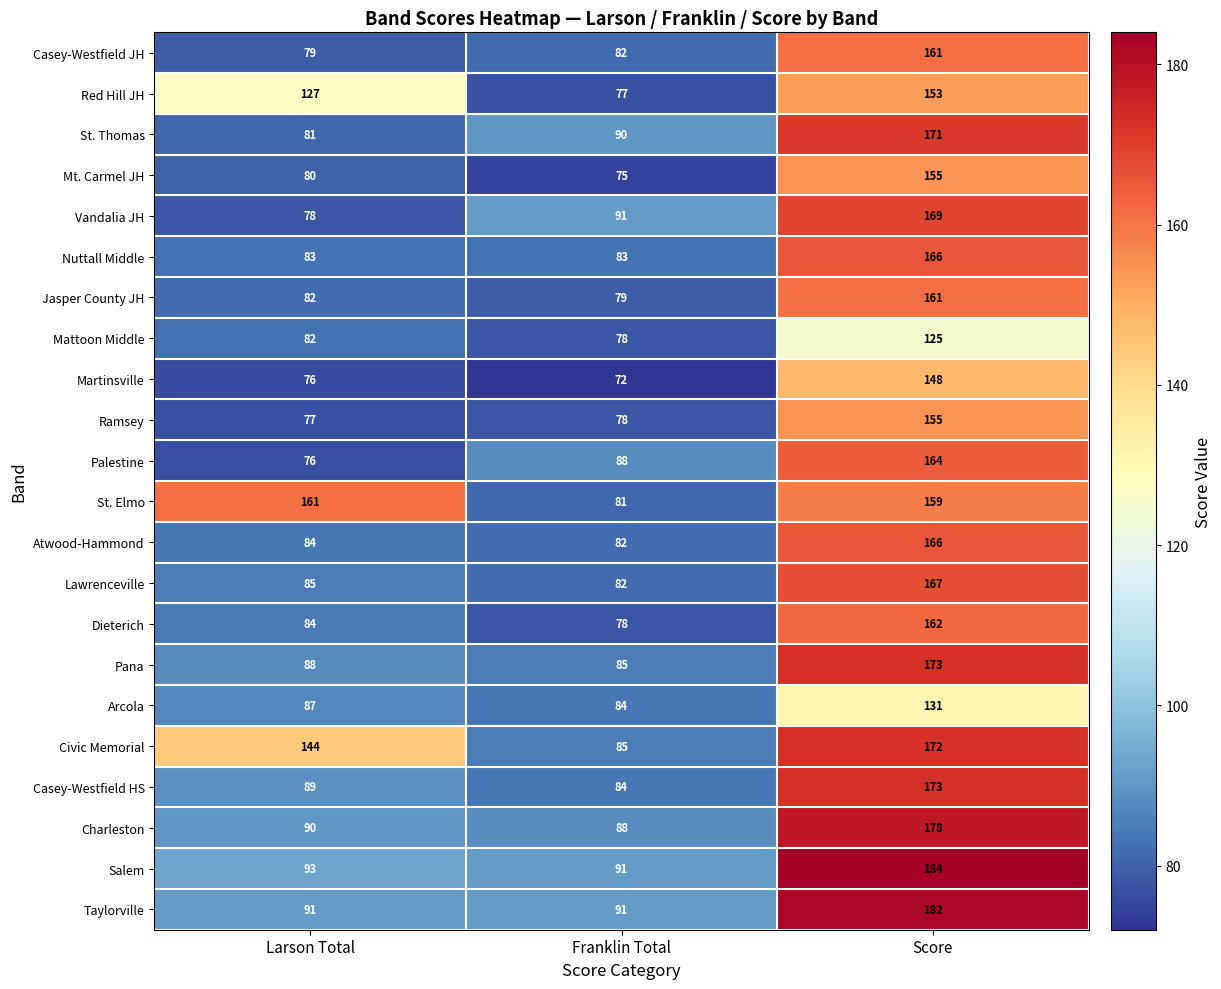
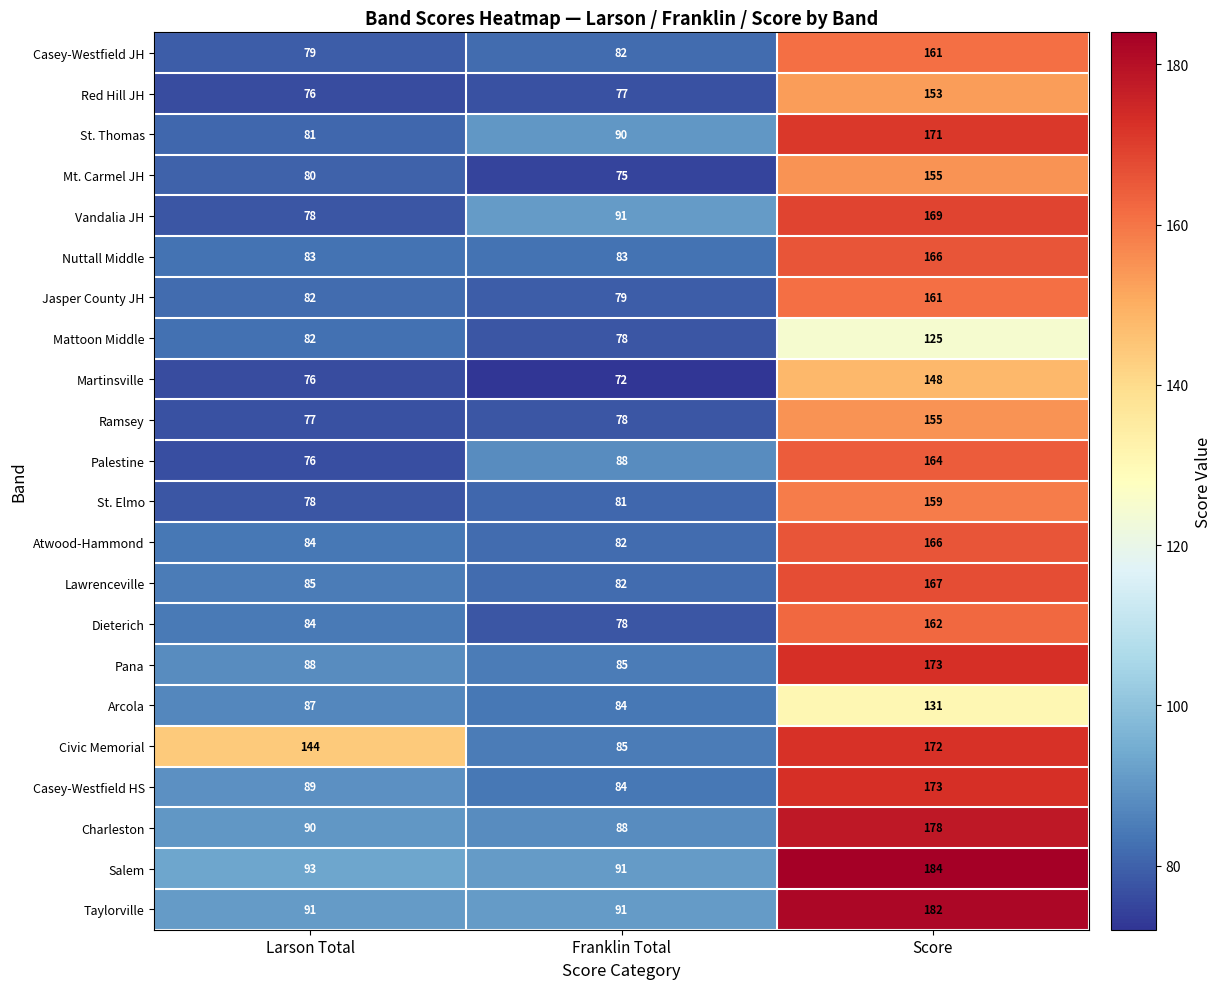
  {
    "Casey-Westfield JH": {
      "Larson Total": 79,
      "Franklin Total": 82,
      "Score": 161
    },
    "Red Hill JH": {
-     "Larson Total": 127,
+     "Larson Total": 76,
      "Franklin Total": 77,
      "Score": 153
    },
    "St. Thomas": {
      "Larson Total": 81,
      "Franklin Total": 90,
      "Score": 171
    },
    "Mt. Carmel JH": {
      "Larson Total": 80,
      "Franklin Total": 75,
      "Score": 155
    },
    "Vandalia JH": {
      "Larson Total": 78,
      "Franklin Total": 91,
      "Score": 169
    },
    "Nuttall Middle": {
      "Larson Total": 83,
      "Franklin Total": 83,
      "Score": 166
    },
    "Jasper County JH": {
      "Larson Total": 82,
      "Franklin Total": 79,
      "Score": 161
    },
    "Mattoon Middle": {
      "Larson Total": 82,
      "Franklin Total": 78,
      "Score": 125
    },
    "Martinsville": {
      "Larson Total": 76,
      "Franklin Total": 72,
      "Score": 148
    },
    "Ramsey": {
      "Larson Total": 77,
      "Franklin Total": 78,
      "Score": 155
    },
    "Palestine": {
      "Larson Total": 76,
      "Franklin Total": 88,
      "Score": 164
    },
    "St. Elmo": {
-     "Larson Total": 161,
+     "Larson Total": 78,
      "Franklin Total": 81,
      "Score": 159
    },
    "Atwood-Hammond": {
      "Larson Total": 84,
      "Franklin Total": 82,
      "Score": 166
    },
    "Lawrenceville": {
      "Larson Total": 85,
      "Franklin Total": 82,
      "Score": 167
    },
    "Dieterich": {
      "Larson Total": 84,
      "Franklin Total": 78,
      "Score": 162
    },
    "Pana": {
      "Larson Total": 88,
      "Franklin Total": 85,
      "Score": 173
    },
    "Arcola": {
      "Larson Total": 87,
      "Franklin Total": 84,
      "Score": 131
    },
    "Civic Memorial": {
      "Larson Total": 144,
      "Franklin Total": 85,
      "Score": 172
    },
    "Casey-Westfield HS": {
      "Larson Total": 89,
      "Franklin Total": 84,
      "Score": 173
    },
    "Charleston": {
      "Larson Total": 90,
      "Franklin Total": 88,
      "Score": 178
    },
    "Salem": {
      "Larson Total": 93,
      "Franklin Total": 91,
      "Score": 184
    },
    "Taylorville": {
      "Larson Total": 91,
      "Franklin Total": 91,
      "Score": 182
    }
  }
